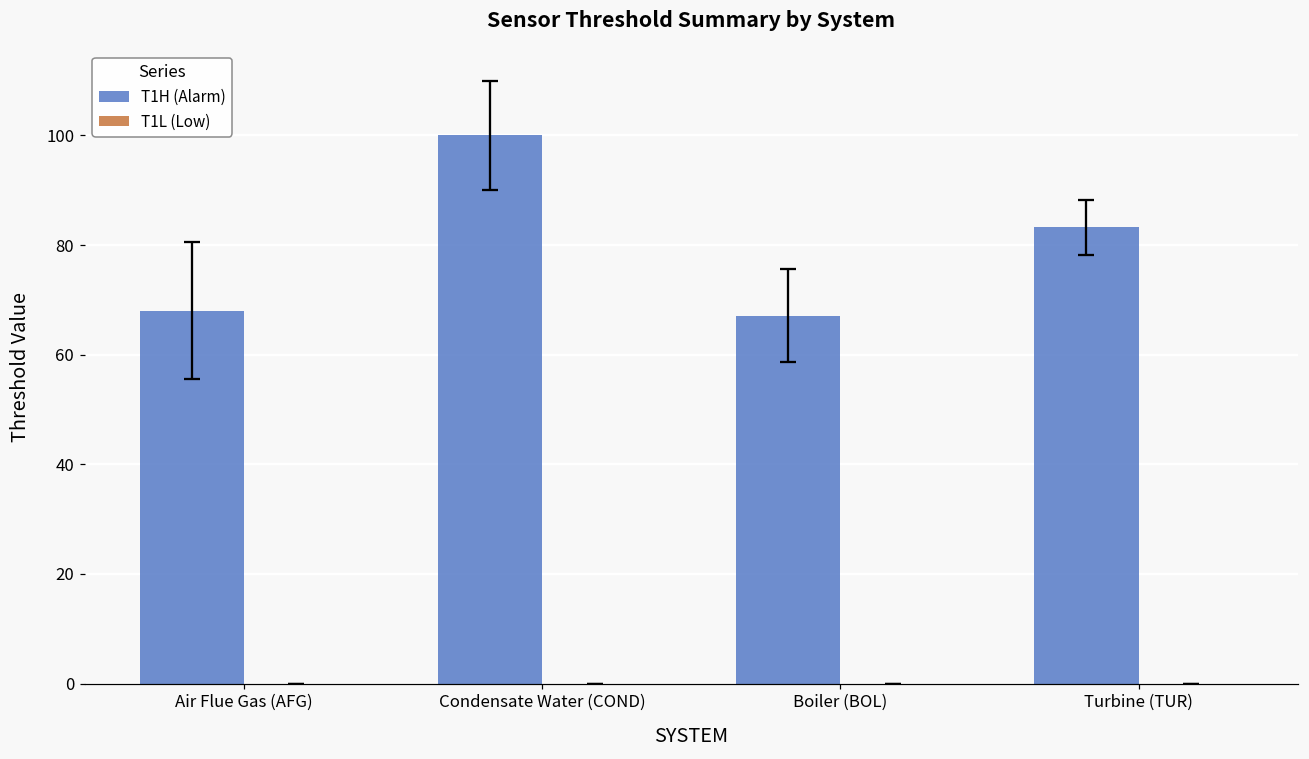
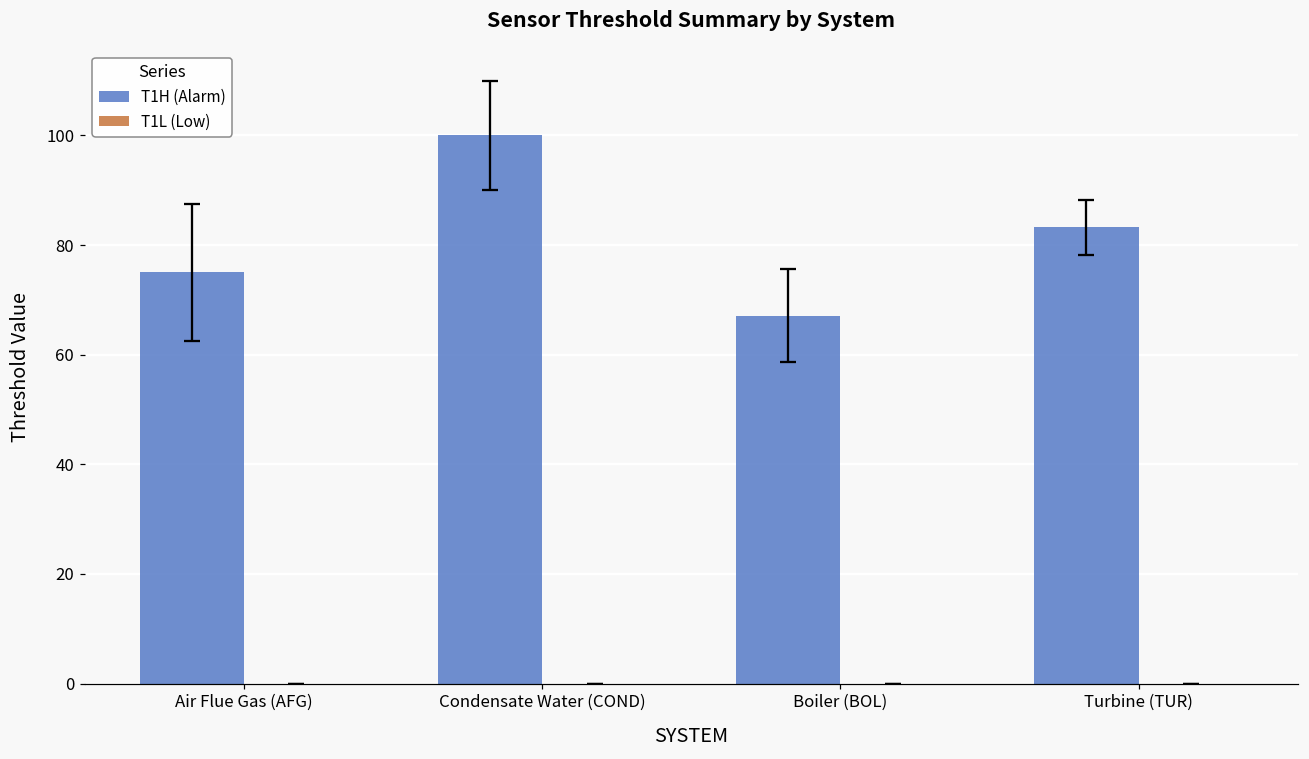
  {
    "T1H (Alarm)": {
-     "Air Flue Gas (AFG)": 68,
+     "Air Flue Gas (AFG)": 75,
      "Condensate Water (COND)": 100,
      "Boiler (BOL)": 67,
      "Turbine (TUR)": 83
    },
    "T1L (Low)": {
      "Air Flue Gas (AFG)": 0,
      "Condensate Water (COND)": 0,
      "Boiler (BOL)": 0,
      "Turbine (TUR)": 0
    }
  }
